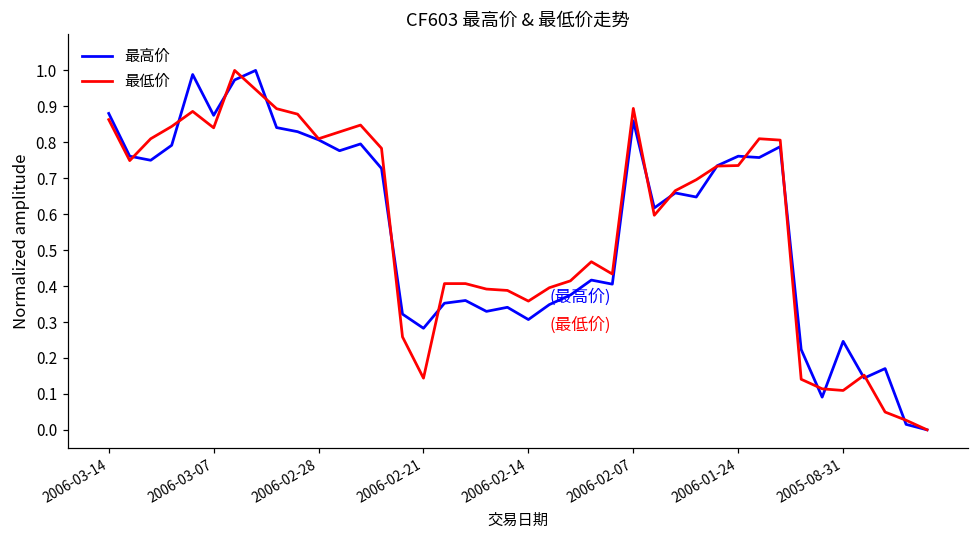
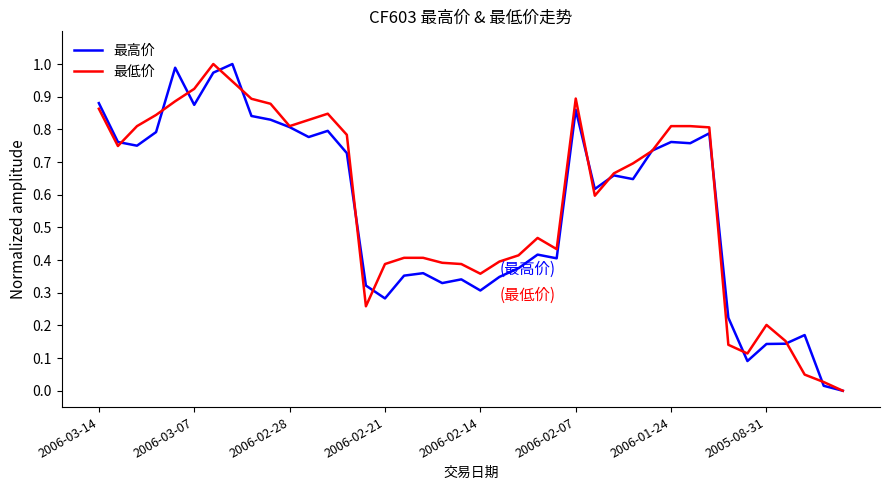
  {
    "最高价": {
      "2006-03-14": 0.88,
      "2006-03-07": 0.88,
      "2006-02-21": 0.28,
      "2006-02-14": 0.31,
      "2006-02-07": 0.86,
      "2006-01-24": 0.76,
-     "2005-08-31": 0.25
+     "2005-08-31": 0.14
    },
    "最低价": {
      "2006-03-14": 0.86,
-     "2006-03-07": 0.84,
-     "2006-02-21": 0.14,
+     "2006-03-07": 0.92,
+     "2006-02-21": 0.39,
      "2006-02-14": 0.36,
      "2006-02-07": 0.89,
-     "2006-01-24": 0.74,
-     "2005-08-31": 0.11
+     "2006-01-24": 0.81,
+     "2005-08-31": 0.20
    }
  }
